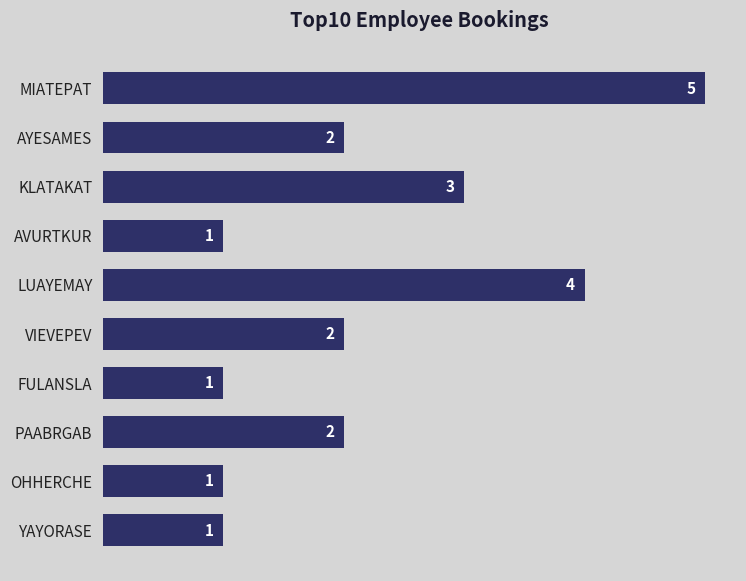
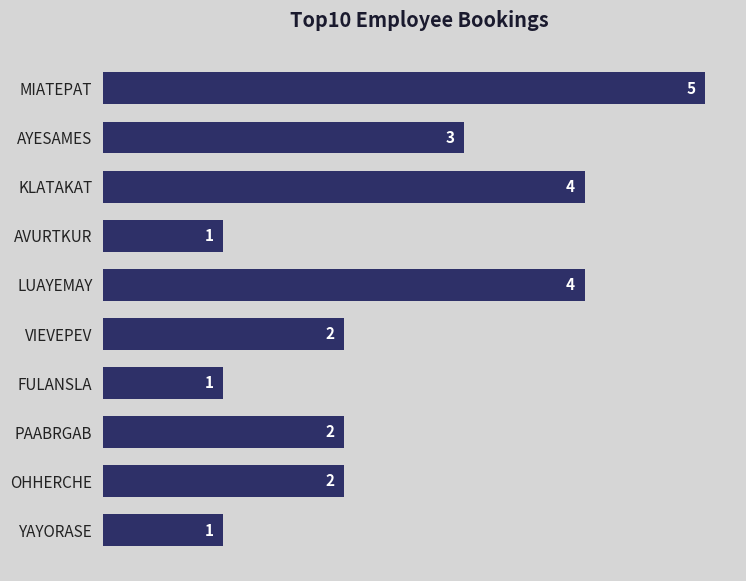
  {
    "MIATEPAT": 5,
-   "AYESAMES": 2,
-   "KLATAKAT": 3,
+   "AYESAMES": 3,
+   "KLATAKAT": 4,
    "AVURTKUR": 1,
    "LUAYEMAY": 4,
    "VIEVEPEV": 2,
    "FULANSLA": 1,
    "PAABRGAB": 2,
-   "OHHERCHE": 1,
+   "OHHERCHE": 2,
    "YAYORASE": 1
  }
